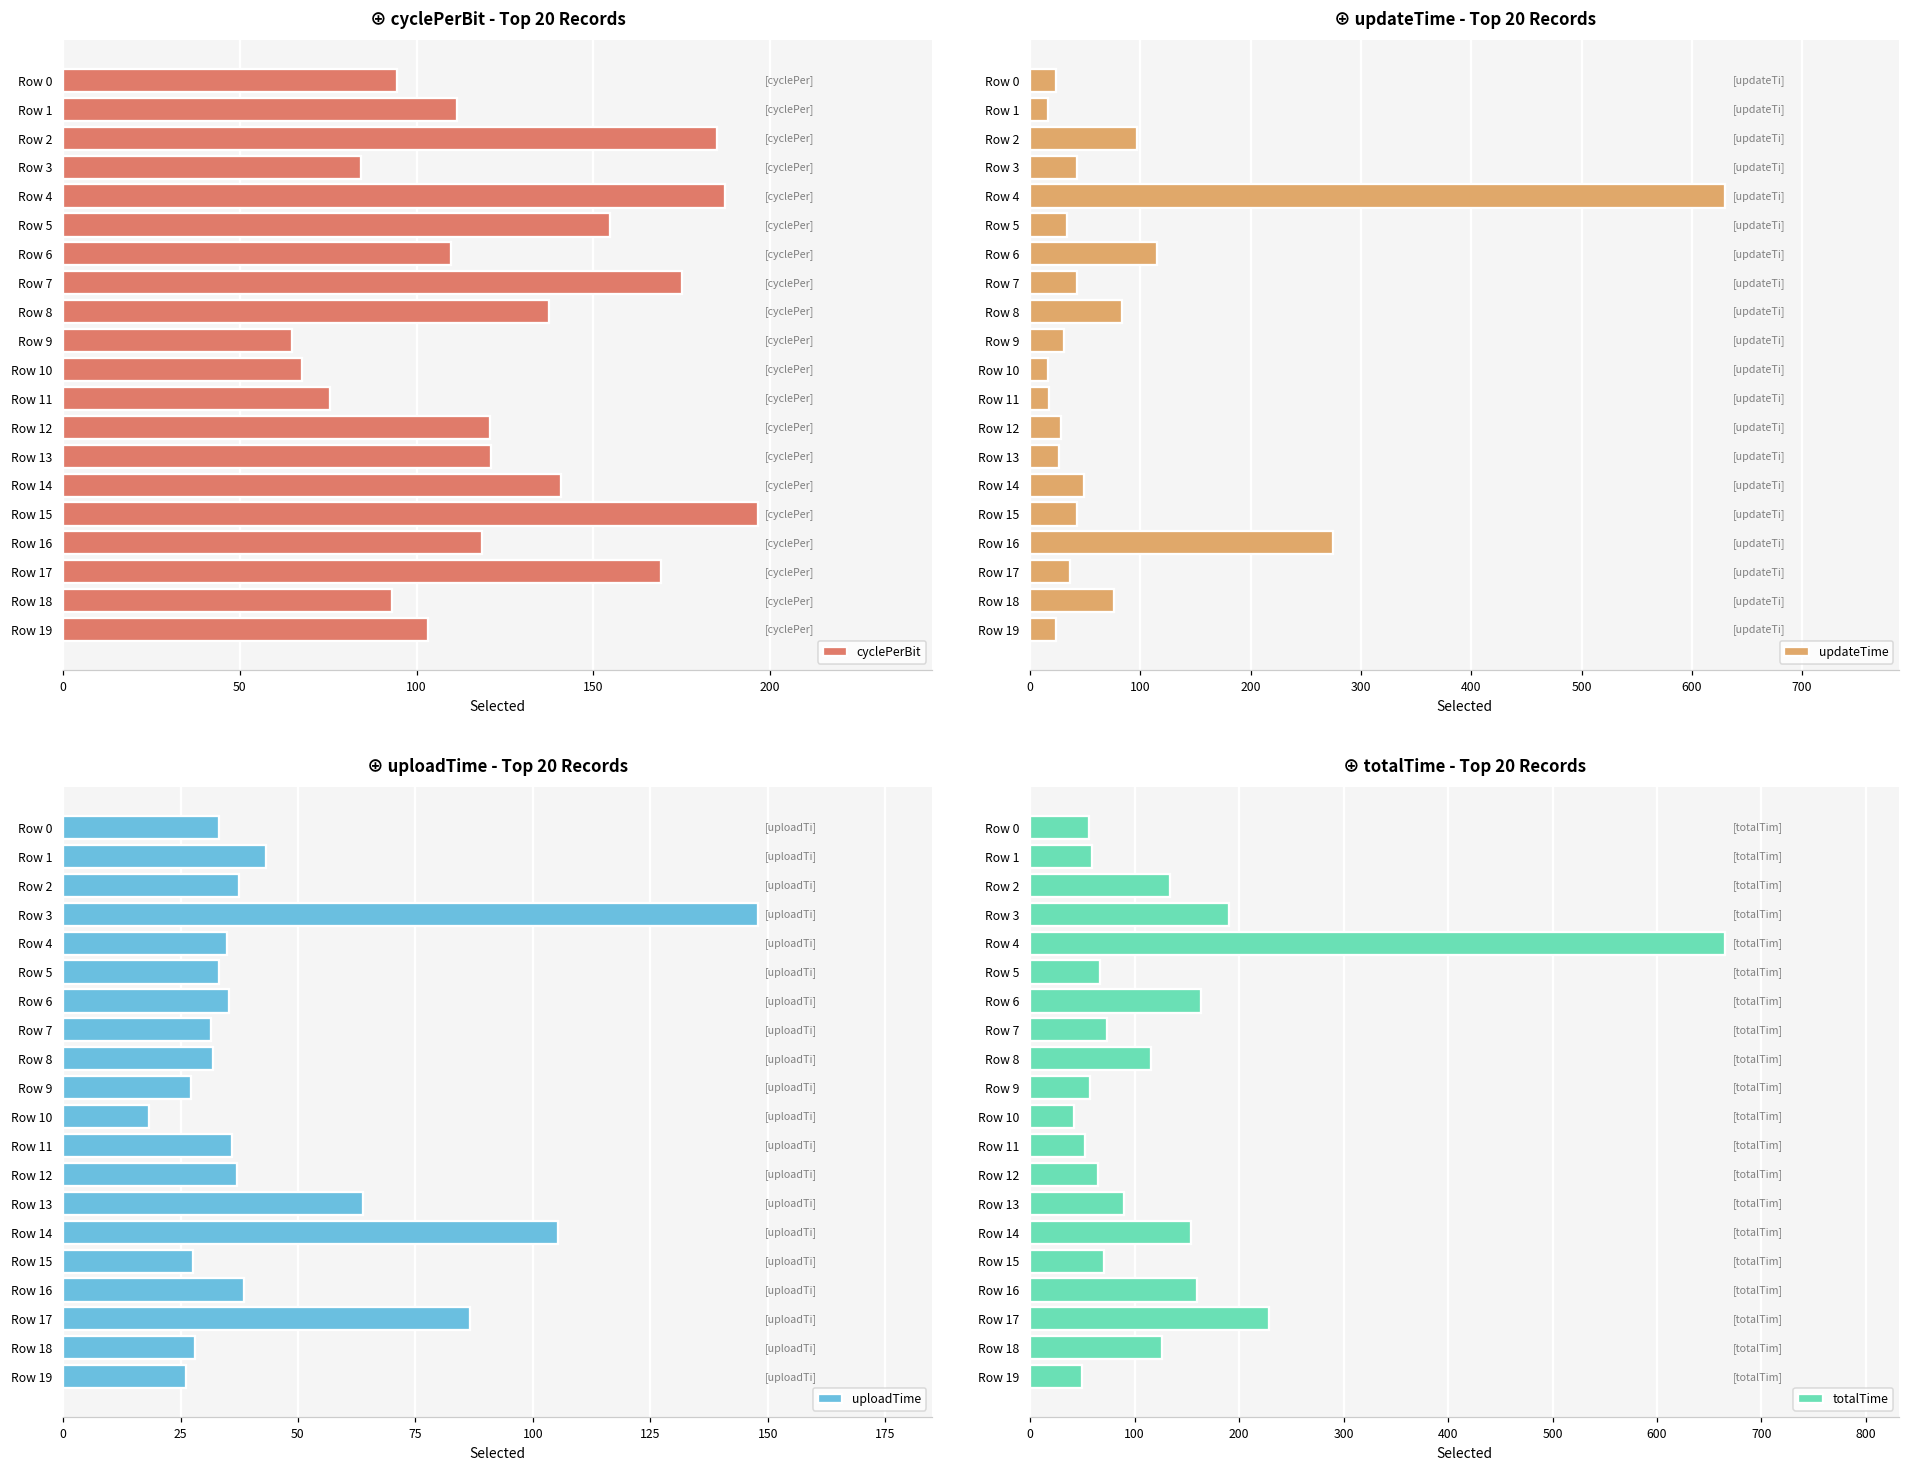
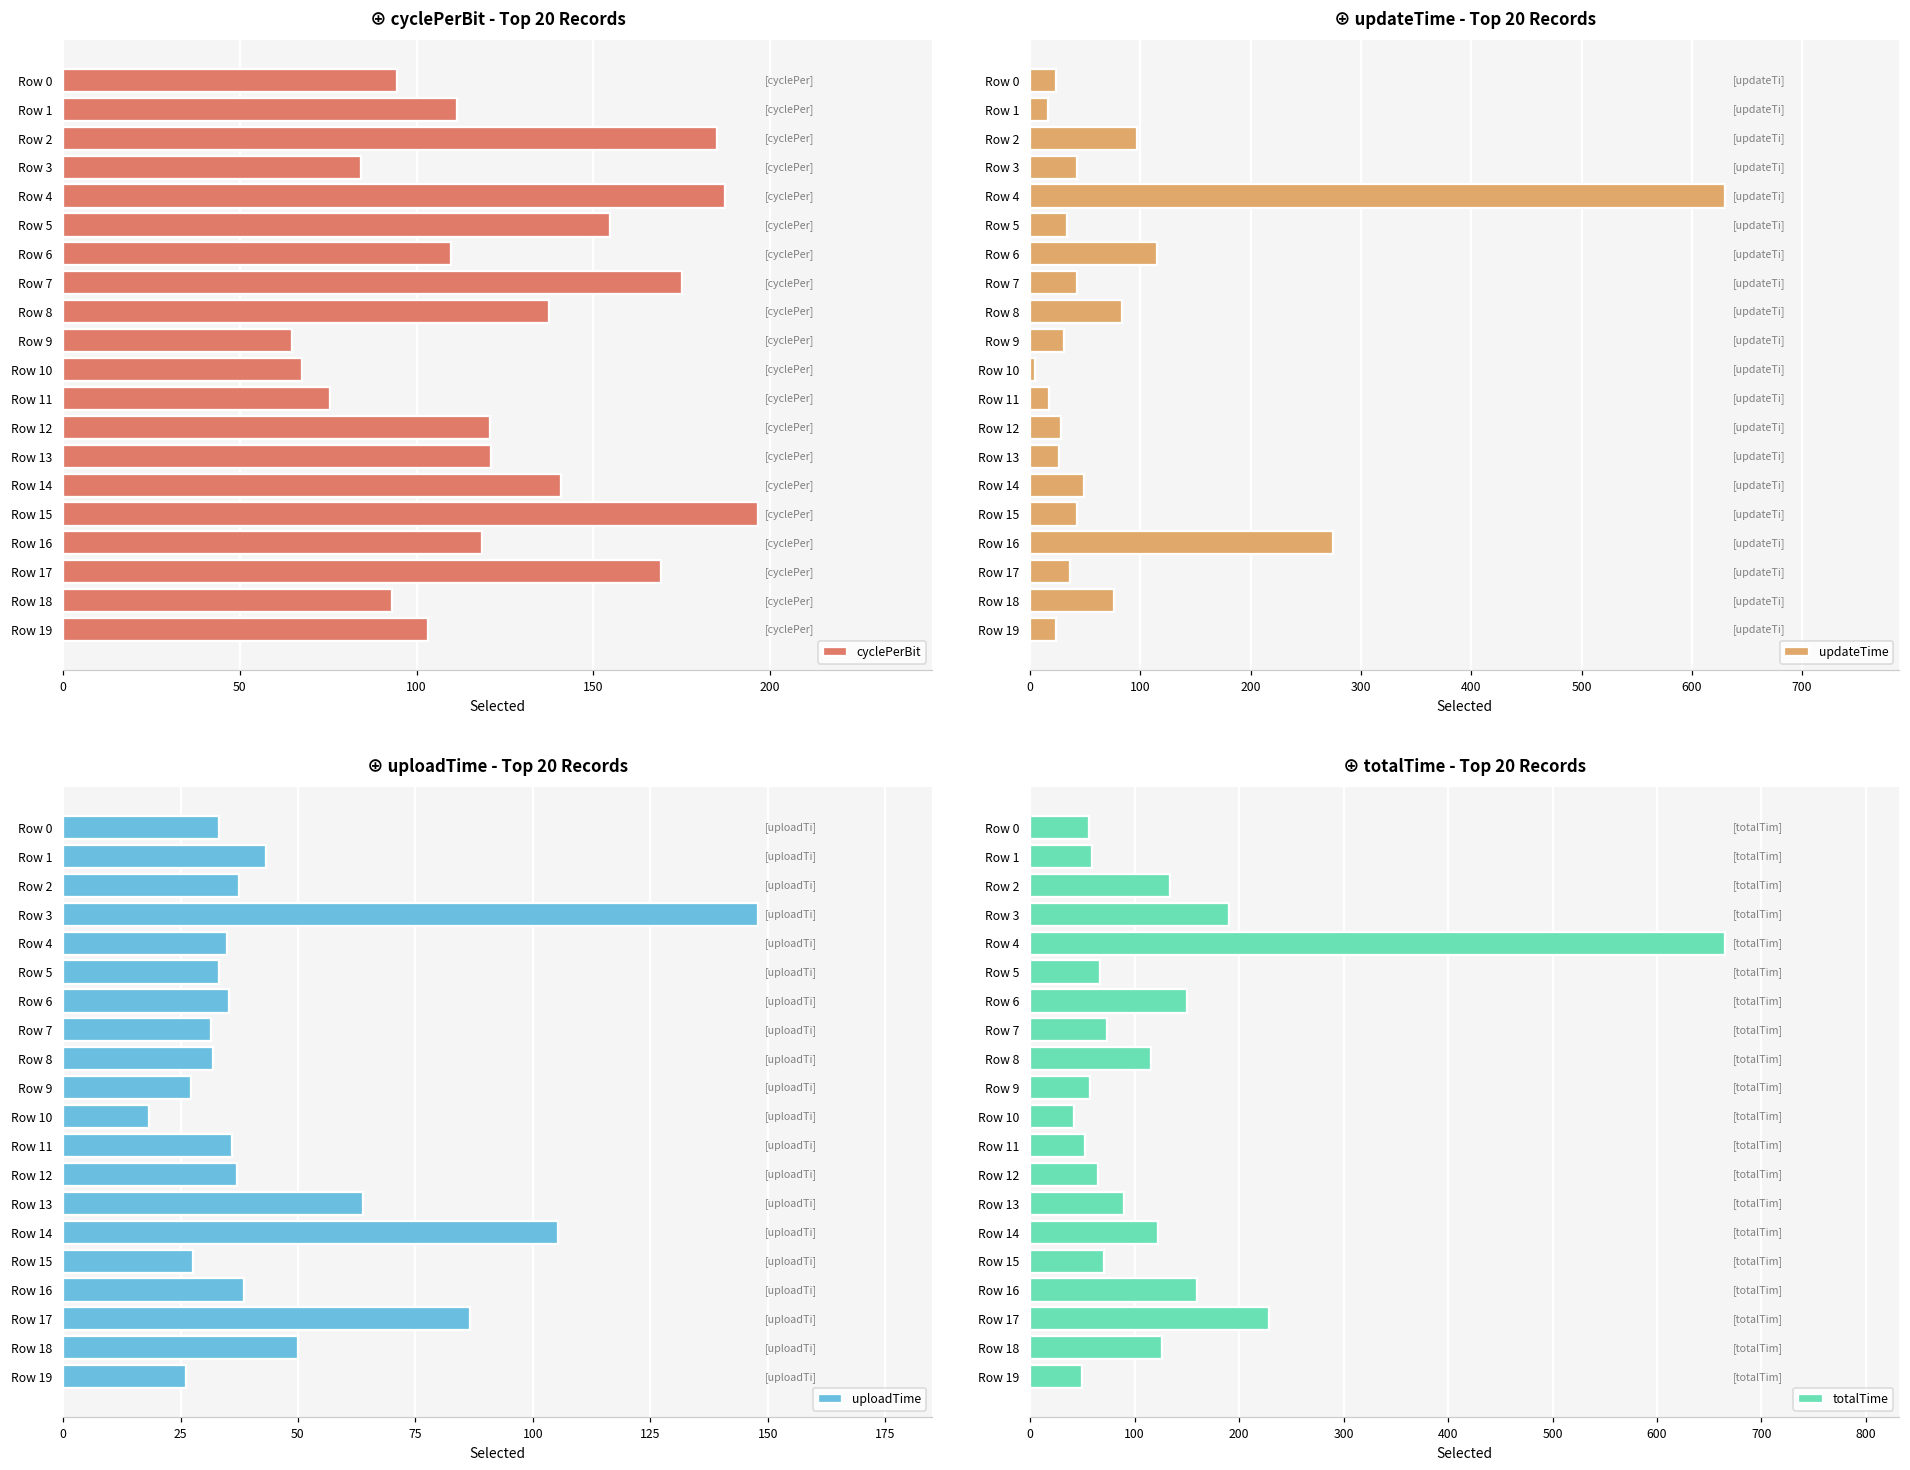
  {
    "⊕ cyclePerBit - Top 20 Records": {
      "Row 0": 94,
      "Row 1": 112,
      "Row 2": 185,
      "Row 3": 84,
      "Row 4": 187,
      "Row 5": 155,
      "Row 6": 110,
      "Row 7": 175,
      "Row 8": 137,
      "Row 9": 65,
      "Row 10": 68,
      "Row 11": 76,
      "Row 12": 121,
      "Row 13": 121,
      "Row 14": 141,
      "Row 15": 197,
      "Row 16": 119,
      "Row 17": 169,
      "Row 18": 93,
      "Row 19": 103
    },
    "⊕ updateTime - Top 20 Records": {
      "Row 0": 23,
      "Row 1": 16,
      "Row 2": 97,
      "Row 3": 42,
      "Row 4": 631,
      "Row 5": 34,
      "Row 6": 115,
      "Row 7": 43,
      "Row 8": 83,
      "Row 9": 30,
-     "Row 10": 16,
+     "Row 10": 5,
      "Row 11": 17,
      "Row 12": 28,
      "Row 13": 26,
      "Row 14": 49,
      "Row 15": 43,
      "Row 16": 275,
      "Row 17": 36,
      "Row 18": 76,
      "Row 19": 23
    },
    "⊕ uploadTime - Top 20 Records": {
      "Row 0": 33,
      "Row 1": 43,
      "Row 2": 37,
      "Row 3": 148,
      "Row 4": 35,
      "Row 5": 33,
      "Row 6": 35,
      "Row 7": 31,
      "Row 8": 32,
      "Row 9": 27,
      "Row 10": 18,
      "Row 11": 36,
      "Row 12": 37,
      "Row 13": 64,
      "Row 14": 105,
      "Row 15": 28,
      "Row 16": 39,
      "Row 17": 87,
-     "Row 18": 28,
+     "Row 18": 50,
      "Row 19": 26
    },
    "⊕ totalTime - Top 20 Records": {
      "Row 0": 60,
      "Row 1": 60,
      "Row 2": 130,
      "Row 3": 190,
      "Row 4": 670,
      "Row 5": 70,
-     "Row 6": 160,
+     "Row 6": 150,
      "Row 7": 70,
      "Row 8": 120,
      "Row 9": 60,
      "Row 10": 40,
      "Row 11": 50,
      "Row 12": 70,
      "Row 13": 90,
-     "Row 14": 150,
+     "Row 14": 120,
      "Row 15": 70,
      "Row 16": 160,
      "Row 17": 230,
      "Row 18": 130,
      "Row 19": 50
    }
  }
